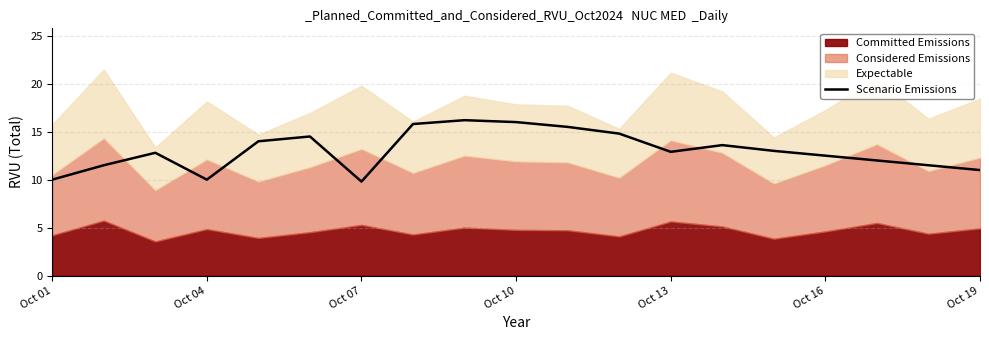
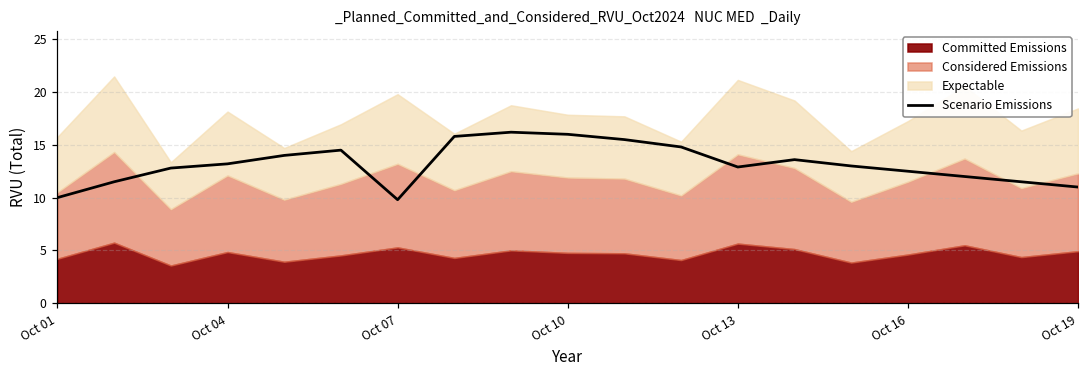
  {
    "Scenario Emissions": {
      "Oct 01": 10,
-     "Oct 04": 10,
+     "Oct 04": 13,
      "Oct 07": 10,
      "Oct 10": 16,
      "Oct 13": 13,
      "Oct 16": 13,
      "Oct 19": 11
    },
    "Committed Emissions": {
      "Oct 01": 4,
      "Oct 04": 5,
      "Oct 07": 5,
      "Oct 10": 5,
      "Oct 13": 6,
      "Oct 16": 5,
      "Oct 19": 5
    },
    "Expectable": {
      "Oct 01": 5,
      "Oct 04": 6,
      "Oct 07": 7,
      "Oct 10": 6,
      "Oct 13": 7,
      "Oct 16": 6,
      "Oct 19": 6
    }
  }
